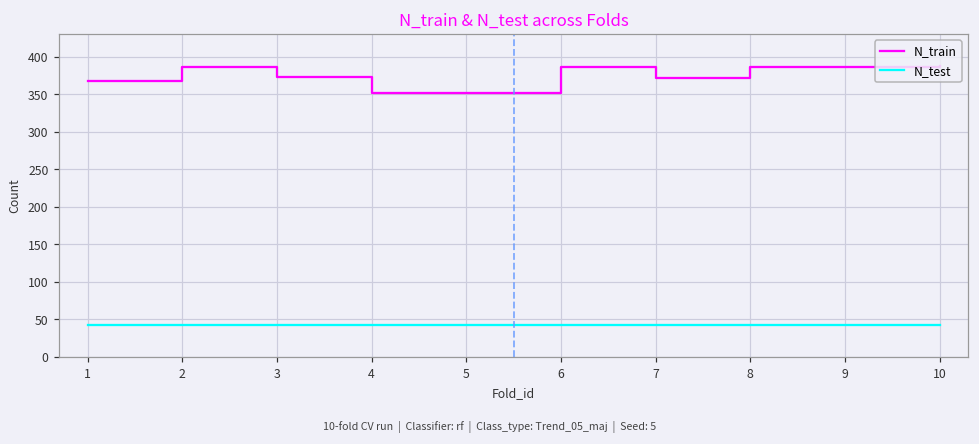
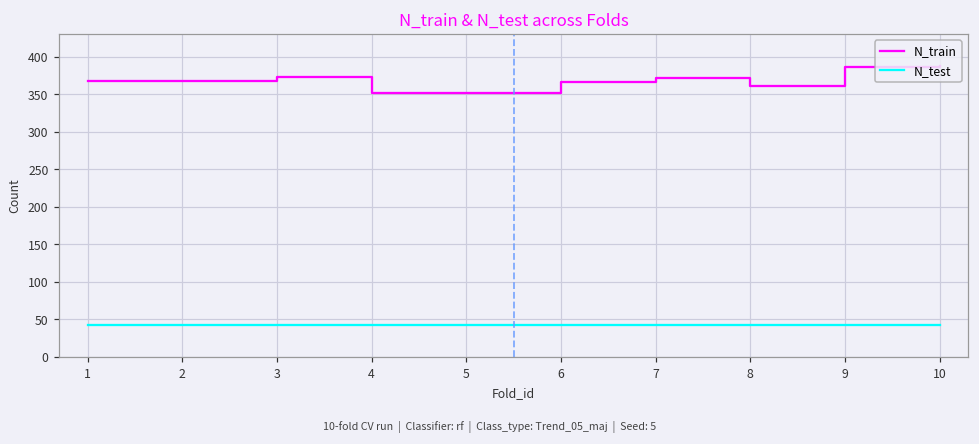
  {
    "N_train": {
      "1": 370,
-     "2": 390,
+     "2": 370,
      "3": 370,
      "4": 350,
      "5": 350,
-     "6": 390,
+     "6": 370,
      "7": 370,
-     "8": 390,
+     "8": 360,
      "9": 390
    },
    "N_test": {
      "1": 40,
      "2": 40,
      "3": 40,
      "4": 40,
      "5": 40,
      "6": 40,
      "7": 40,
      "8": 40,
      "9": 40,
      "10": 40
    }
  }
